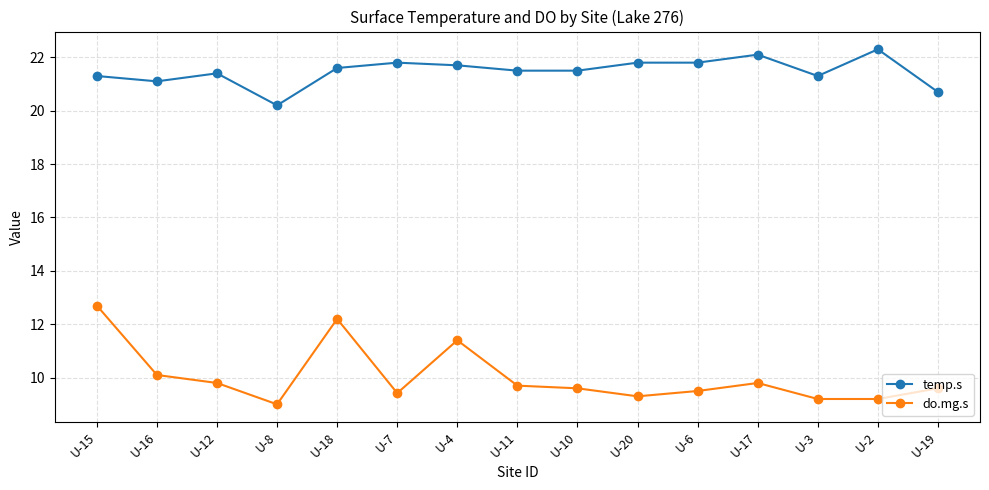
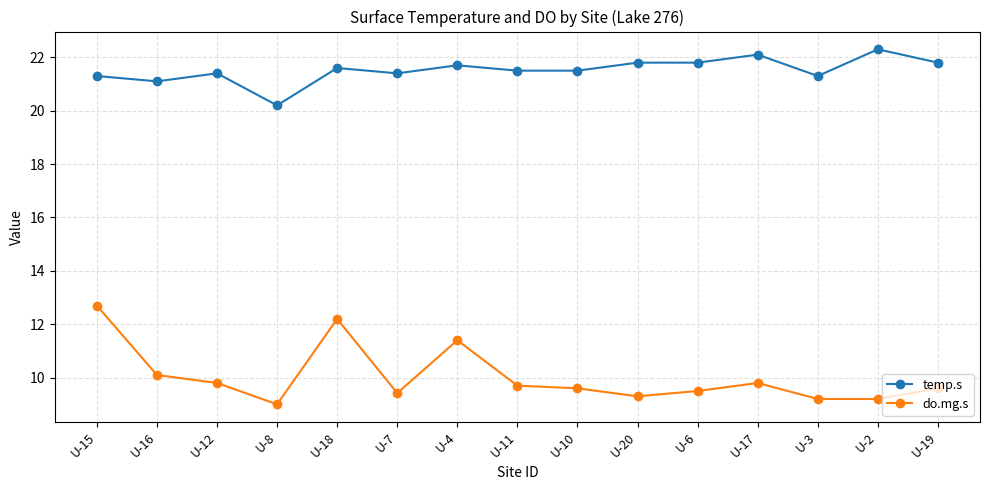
  {
    "temp.s": {
      "U-15": 21.3,
      "U-16": 21.1,
      "U-12": 21.4,
      "U-8": 20.2,
      "U-18": 21.6,
-     "U-7": 21.8,
+     "U-7": 21.4,
      "U-4": 21.7,
      "U-11": 21.5,
      "U-10": 21.5,
      "U-20": 21.8,
      "U-6": 21.8,
      "U-17": 22.1,
      "U-3": 21.3,
      "U-2": 22.3,
-     "U-19": 20.7
+     "U-19": 21.8
    },
    "do.mg.s": {
      "U-15": 12.7,
      "U-16": 10.1,
      "U-12": 9.8,
      "U-8": 9.0,
      "U-18": 12.2,
      "U-7": 9.4,
      "U-4": 11.4,
      "U-11": 9.7,
      "U-10": 9.6,
      "U-20": 9.3,
      "U-6": 9.5,
      "U-17": 9.8,
      "U-3": 9.2,
      "U-2": 9.2
    }
  }
